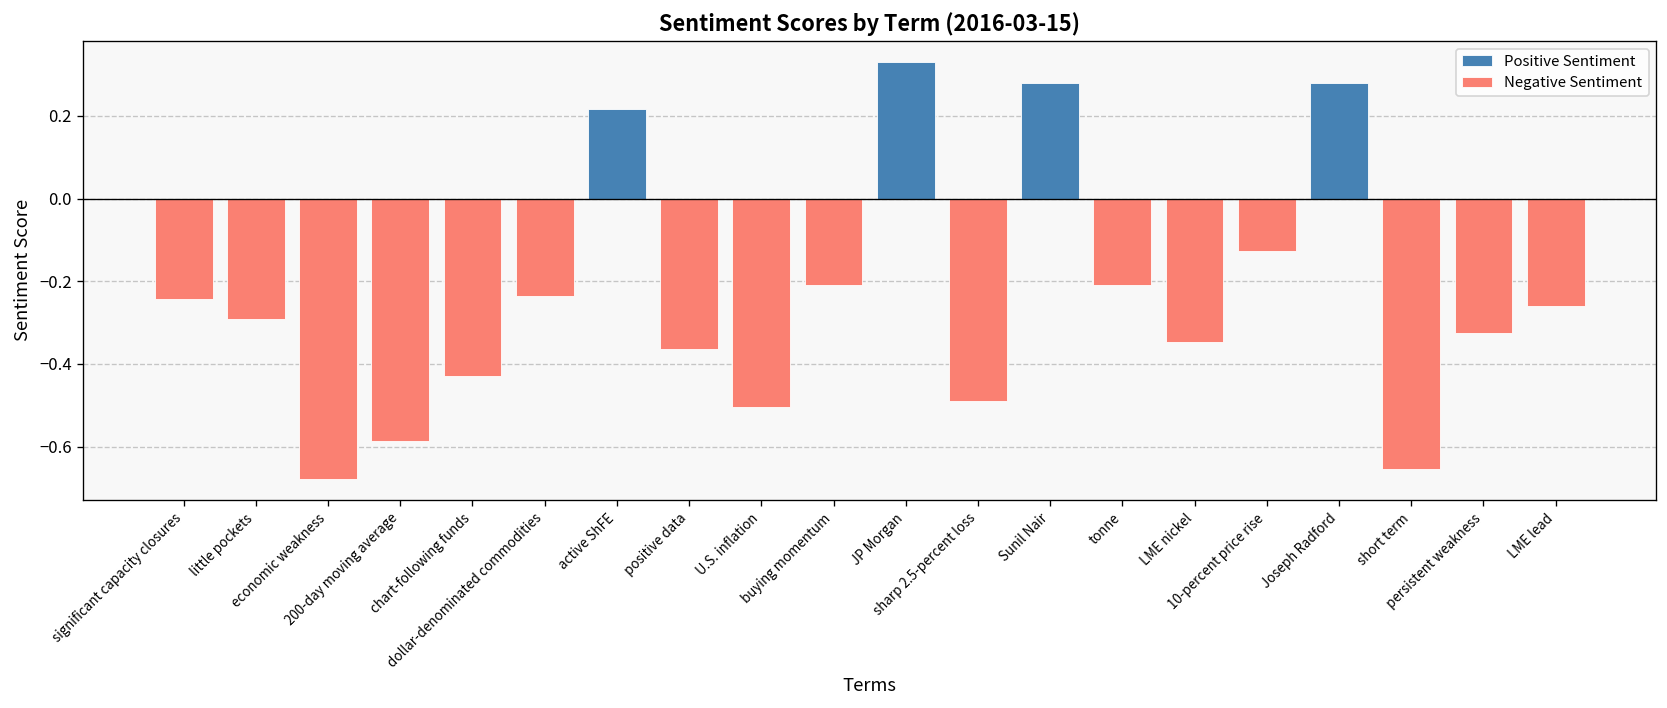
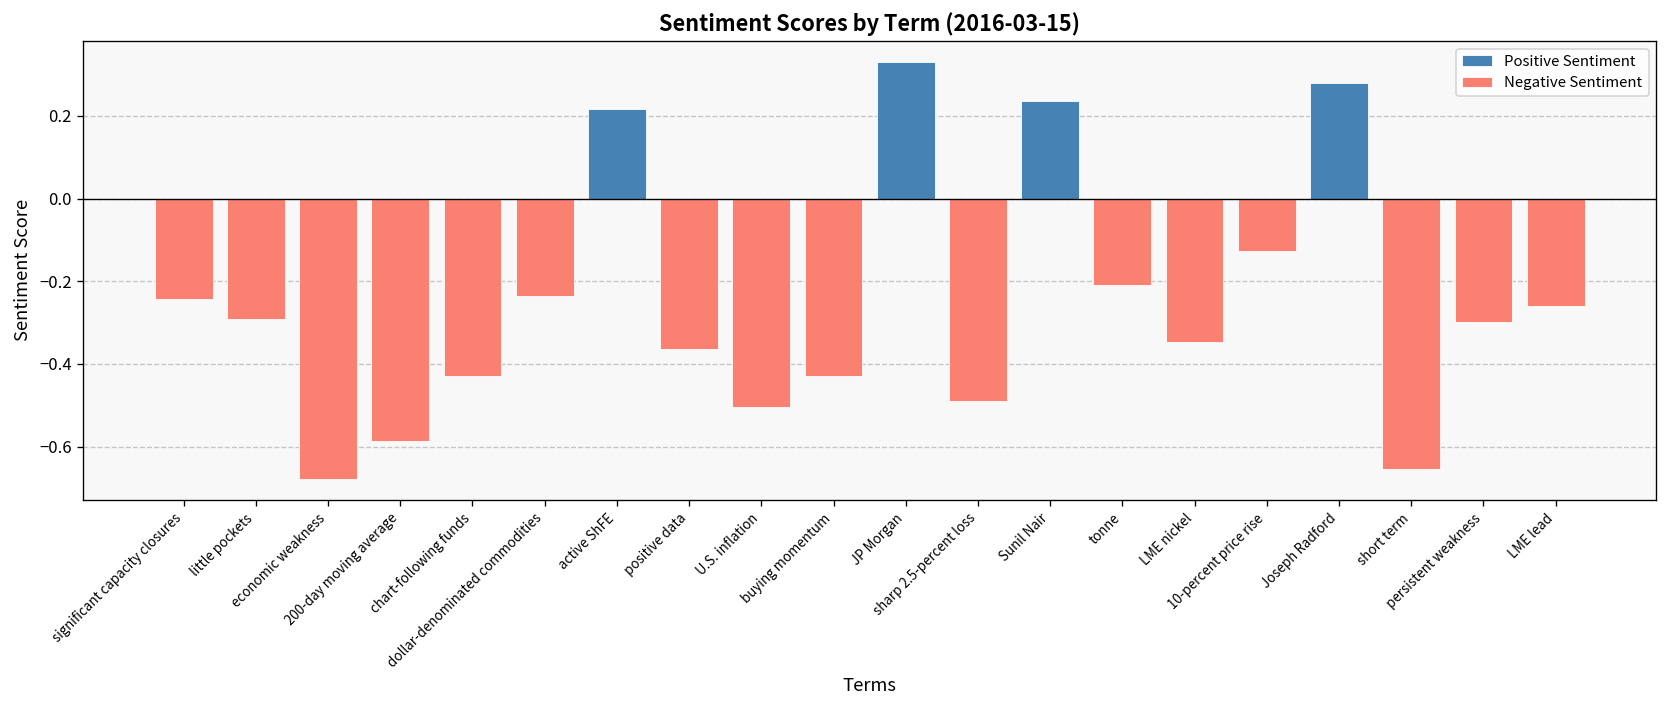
  {
    "Positive Sentiment": {
      "active ShFE": 0.22,
      "JP Morgan": 0.33,
-     "Sunil Nair": 0.28,
+     "Sunil Nair": 0.24,
      "Joseph Radford": 0.28
    },
    "Negative Sentiment": {
      "significant capacity closures": -0.24,
      "little pockets": -0.29,
      "economic weakness": -0.68,
      "200-day moving average": -0.59,
      "chart-following funds": -0.43,
      "dollar-denominated commodities": -0.24,
      "positive data": -0.36,
      "U.S. inflation": -0.51,
-     "buying momentum": -0.21,
+     "buying momentum": -0.43,
      "sharp 2.5-percent loss": -0.49,
      "tonne": -0.21,
      "LME nickel": -0.35,
      "10-percent price rise": -0.13,
      "short term": -0.66,
-     "persistent weakness": -0.32,
+     "persistent weakness": -0.30,
      "LME lead": -0.26
    }
  }
